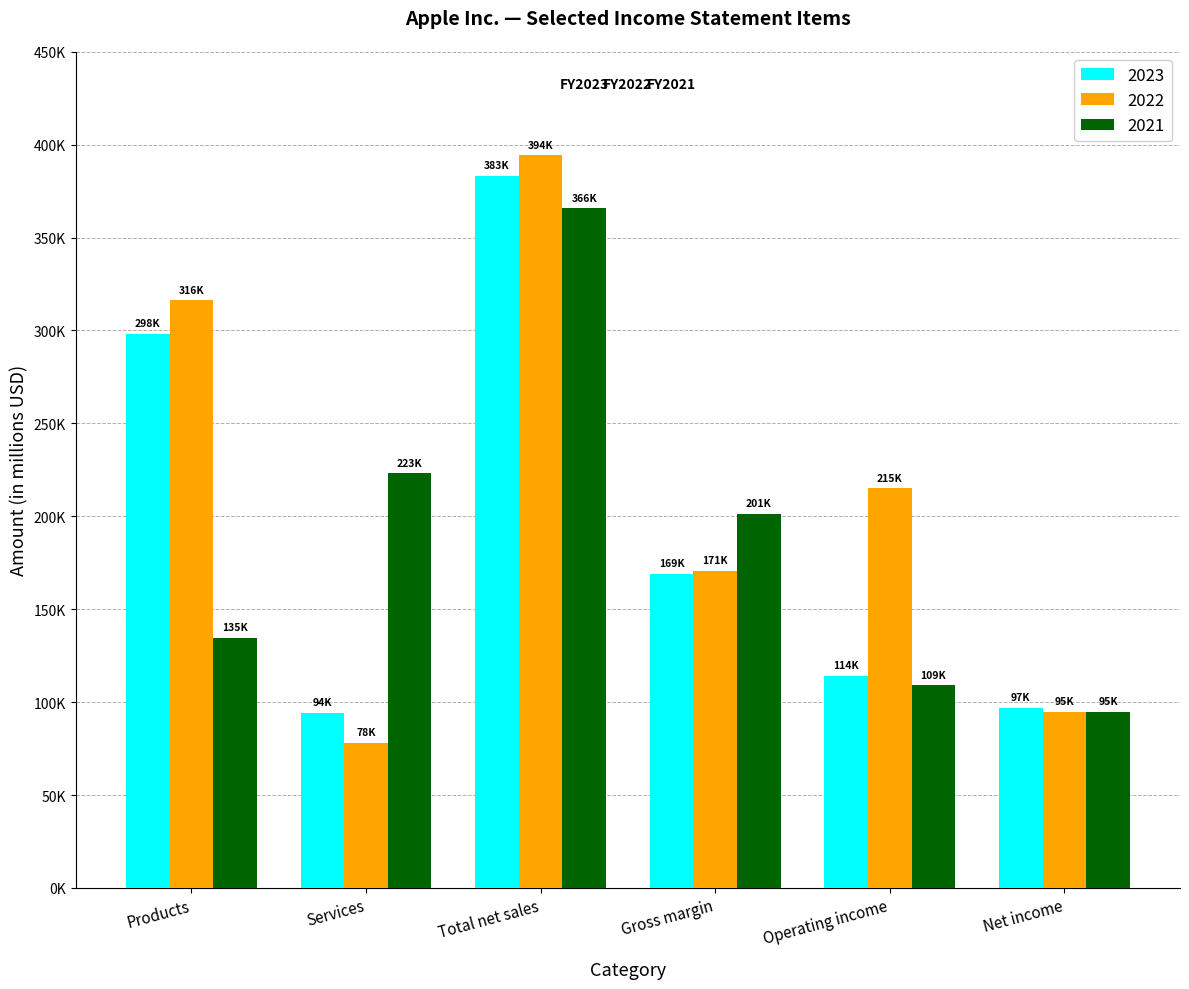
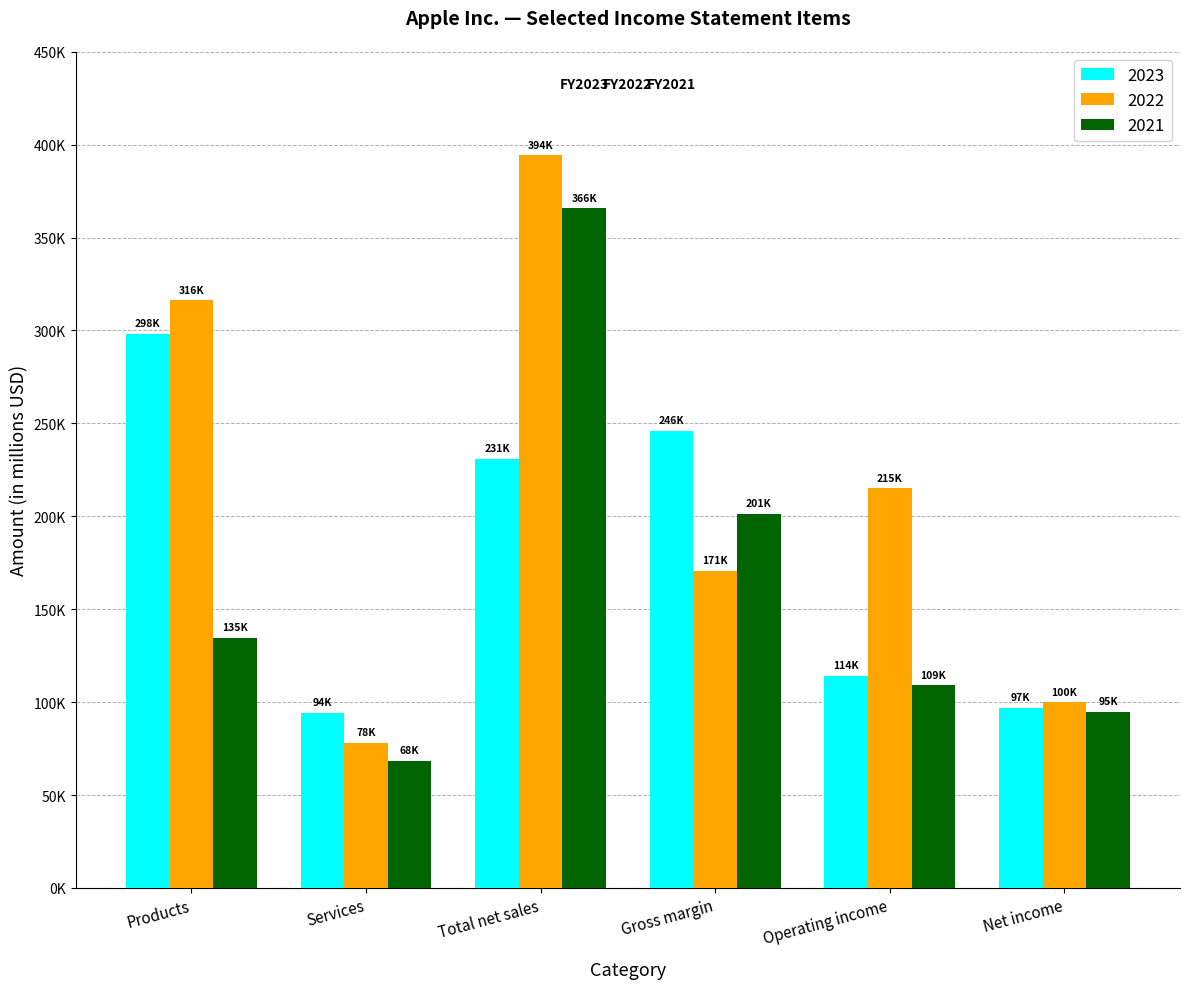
  {
    "2023": {
      "Products": "298K",
      "Services": "94K",
-     "Total net sales": "383K",
-     "Gross margin": "169K",
+     "Total net sales": "231K",
+     "Gross margin": "246K",
      "Operating income": "114K",
      "Net income": "97K"
    },
    "2022": {
      "Products": "316K",
      "Services": "78K",
      "Total net sales": "394K",
      "Gross margin": "171K",
      "Operating income": "215K",
-     "Net income": "95K"
+     "Net income": "100K"
    },
    "2021": {
      "Products": "135K",
-     "Services": "223K",
+     "Services": "68K",
      "Total net sales": "366K",
      "Gross margin": "201K",
      "Operating income": "109K",
      "Net income": "95K"
    }
  }
